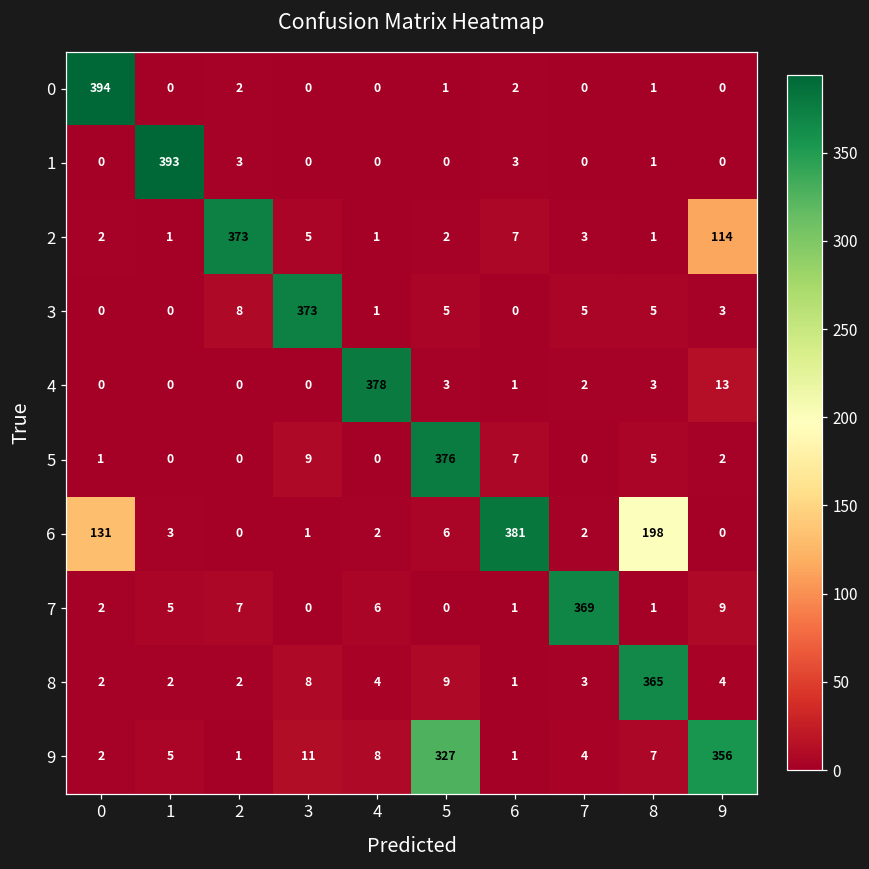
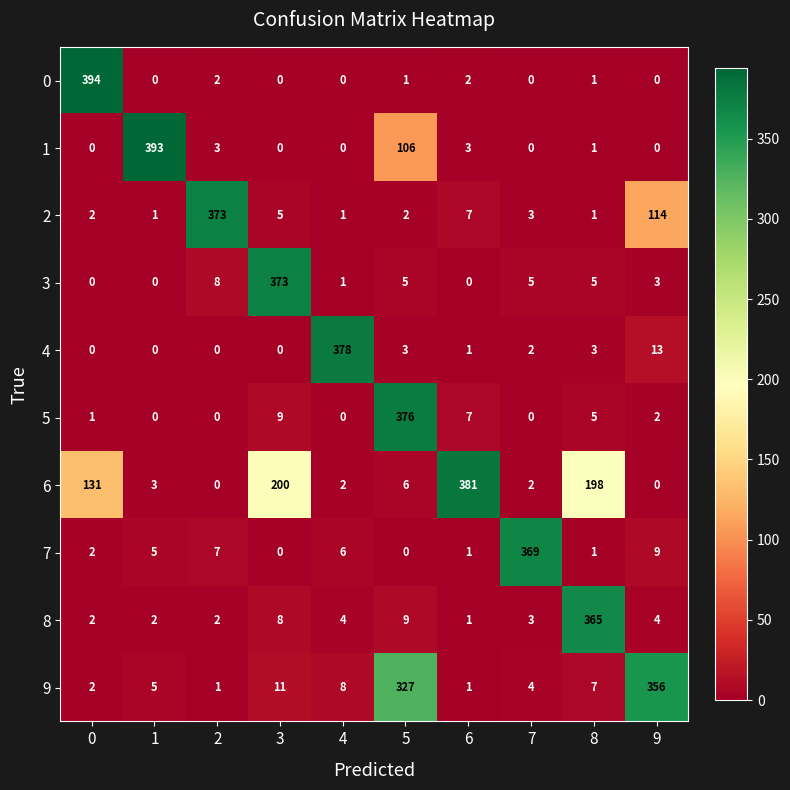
  {
    "0": {
      "0": 394,
      "1": 0,
      "2": 2,
      "3": 0,
      "4": 0,
      "5": 1,
      "6": 2,
      "7": 0,
      "8": 1,
      "9": 0
    },
    "1": {
      "0": 0,
      "1": 393,
      "2": 3,
      "3": 0,
      "4": 0,
-     "5": 0,
+     "5": 106,
      "6": 3,
      "7": 0,
      "8": 1,
      "9": 0
    },
    "2": {
      "0": 2,
      "1": 1,
      "2": 373,
      "3": 5,
      "4": 1,
      "5": 2,
      "6": 7,
      "7": 3,
      "8": 1,
      "9": 114
    },
    "3": {
      "0": 0,
      "1": 0,
      "2": 8,
      "3": 373,
      "4": 1,
      "5": 5,
      "6": 0,
      "7": 5,
      "8": 5,
      "9": 3
    },
    "4": {
      "0": 0,
      "1": 0,
      "2": 0,
      "3": 0,
      "4": 378,
      "5": 3,
      "6": 1,
      "7": 2,
      "8": 3,
      "9": 13
    },
    "5": {
      "0": 1,
      "1": 0,
      "2": 0,
      "3": 9,
      "4": 0,
      "5": 376,
      "6": 7,
      "7": 0,
      "8": 5,
      "9": 2
    },
    "6": {
      "0": 131,
      "1": 3,
      "2": 0,
-     "3": 1,
+     "3": 200,
      "4": 2,
      "5": 6,
      "6": 381,
      "7": 2,
      "8": 198,
      "9": 0
    },
    "7": {
      "0": 2,
      "1": 5,
      "2": 7,
      "3": 0,
      "4": 6,
      "5": 0,
      "6": 1,
      "7": 369,
      "8": 1,
      "9": 9
    },
    "8": {
      "0": 2,
      "1": 2,
      "2": 2,
      "3": 8,
      "4": 4,
      "5": 9,
      "6": 1,
      "7": 3,
      "8": 365,
      "9": 4
    },
    "9": {
      "0": 2,
      "1": 5,
      "2": 1,
      "3": 11,
      "4": 8,
      "5": 327,
      "6": 1,
      "7": 4,
      "8": 7,
      "9": 356
    }
  }
